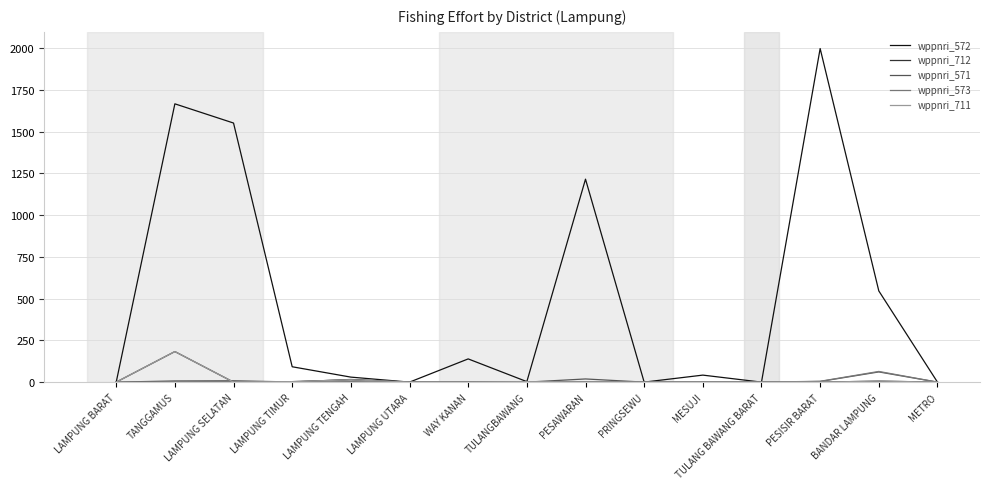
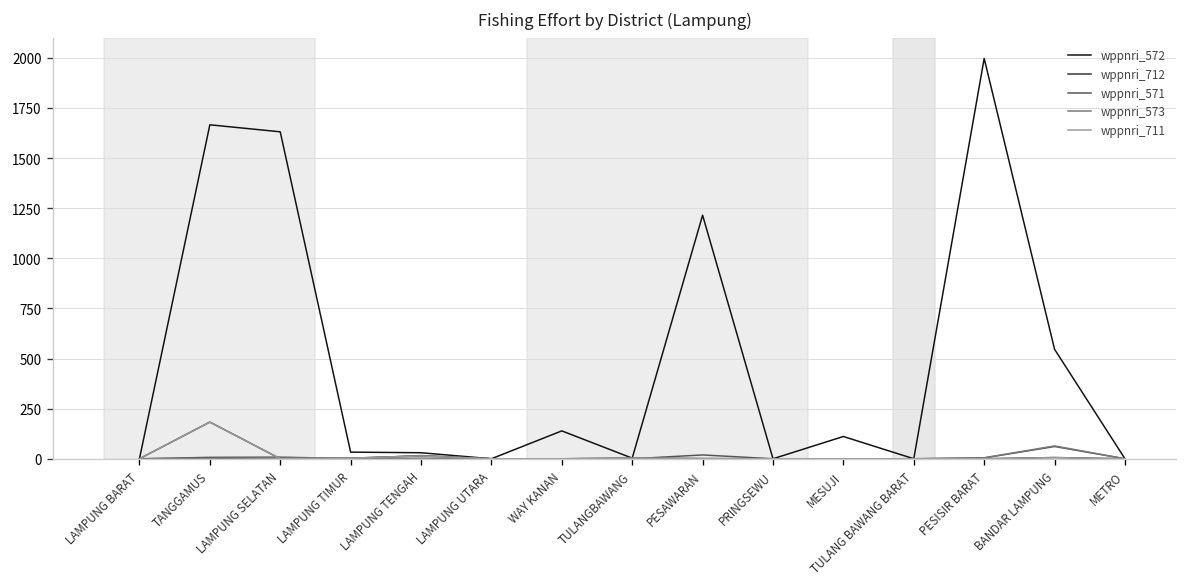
  {
    "wppnri_572": {
      "TANGGAMUS": 1670,
-     "LAMPUNG SELATAN": 1550,
-     "LAMPUNG TIMUR": 90,
+     "LAMPUNG SELATAN": 1630,
+     "LAMPUNG TIMUR": 30,
      "WAY KANAN": 140,
      "PESAWARAN": 1220,
-     "MESUJI": 40,
+     "MESUJI": 110,
      "PESISIR BARAT": 2000,
      "BANDAR LAMPUNG": 550
    }
  }
